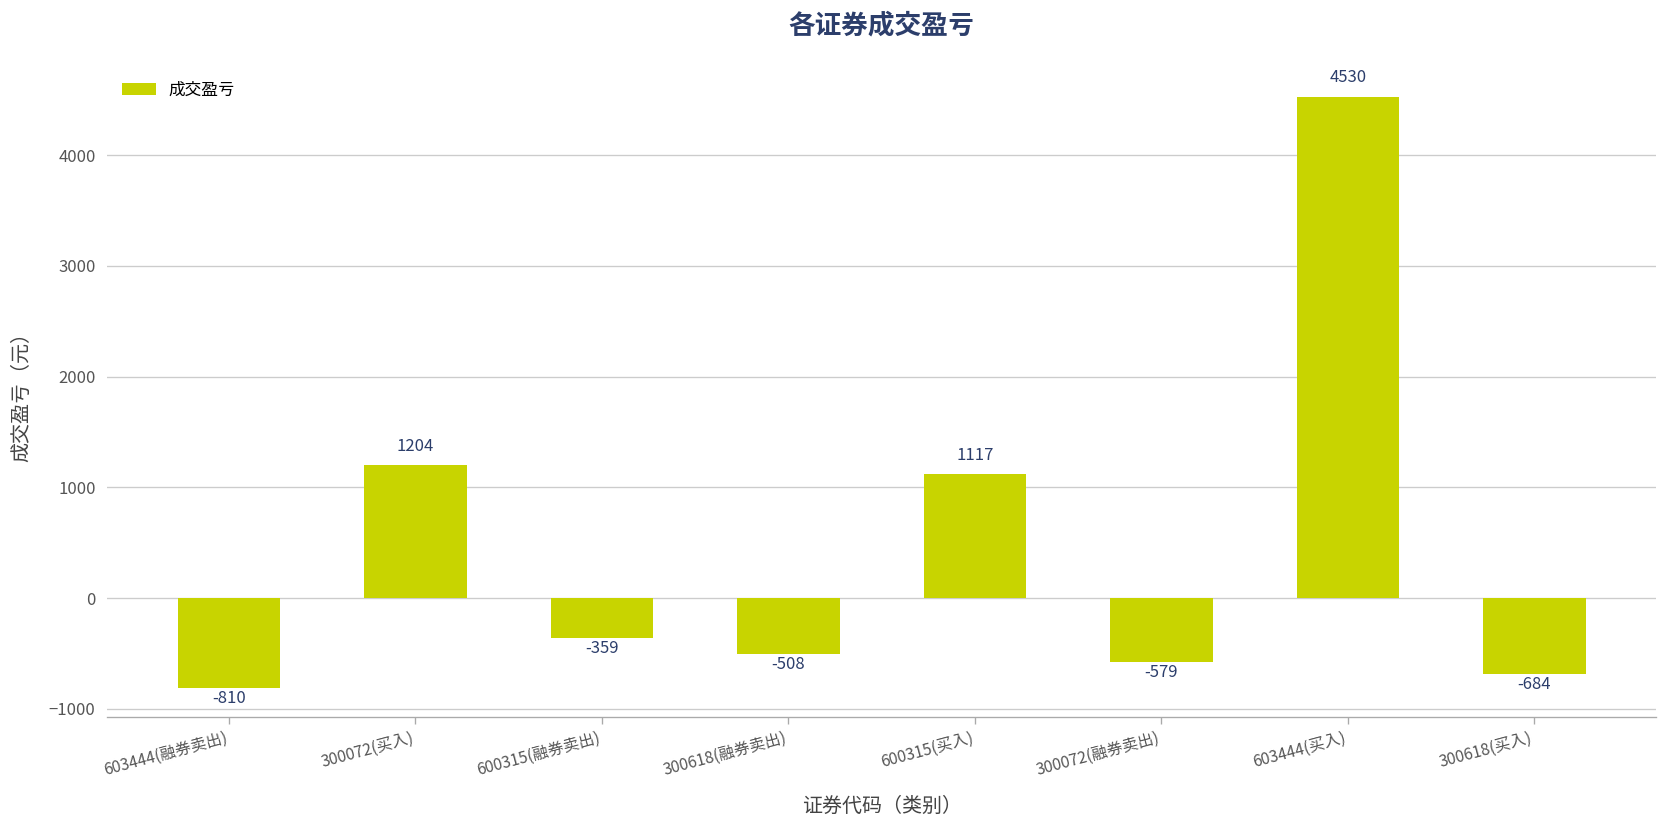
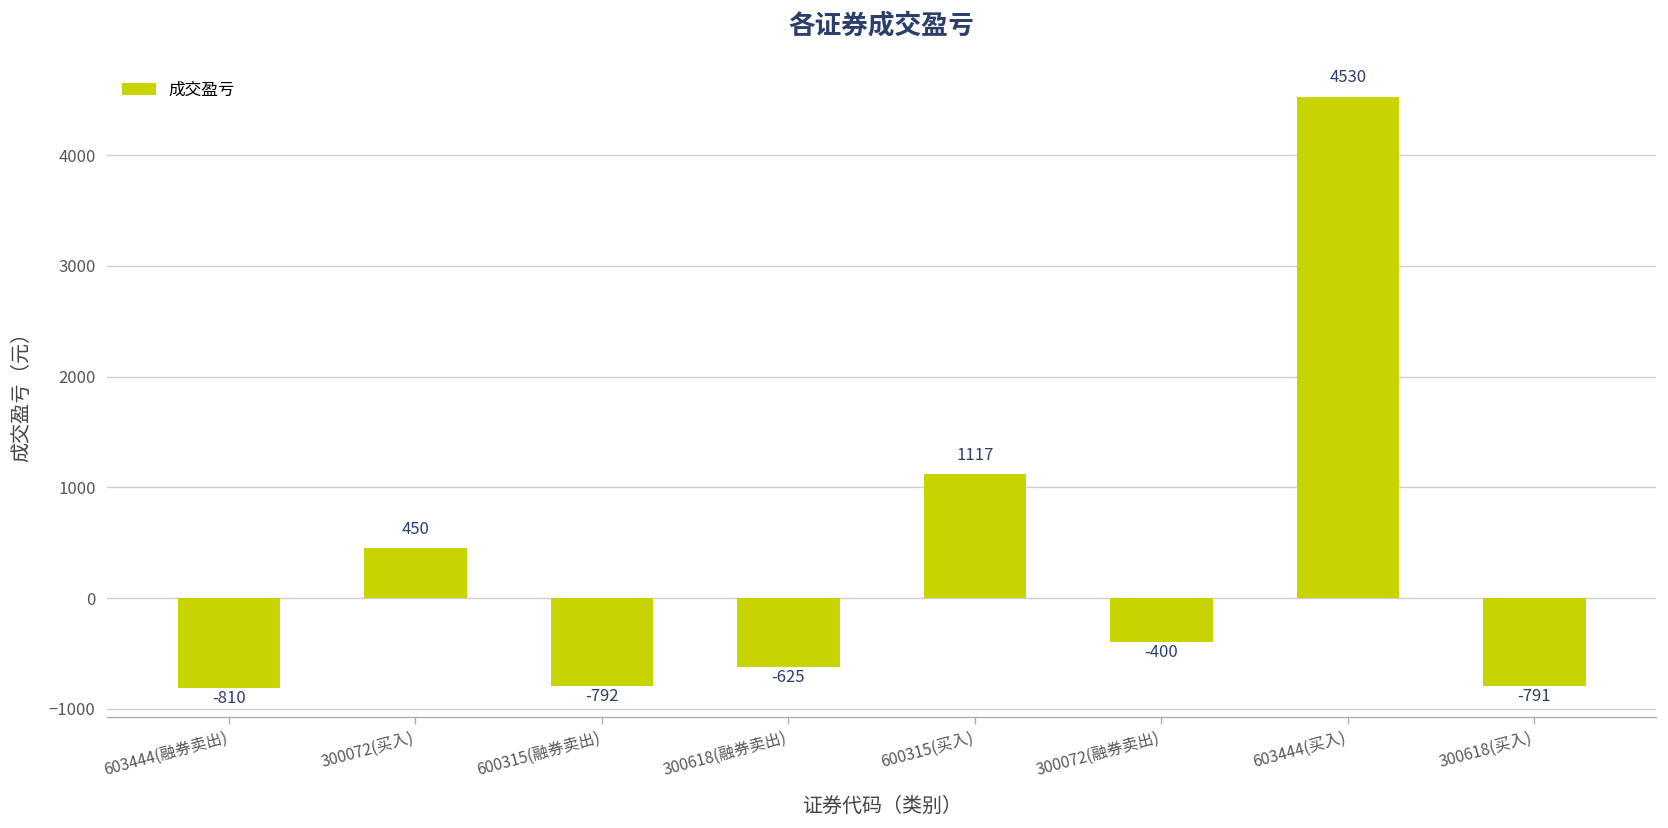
  {
    "603444(融券卖出)": -810,
-   "300072(买入)": 1204,
-   "600315(融券卖出)": -359,
-   "300618(融券卖出)": -508,
+   "300072(买入)": 450,
+   "600315(融券卖出)": -792,
+   "300618(融券卖出)": -625,
    "600315(买入)": 1117,
-   "300072(融券卖出)": -579,
+   "300072(融券卖出)": -400,
    "603444(买入)": 4530,
-   "300618(买入)": -684
+   "300618(买入)": -791
  }
